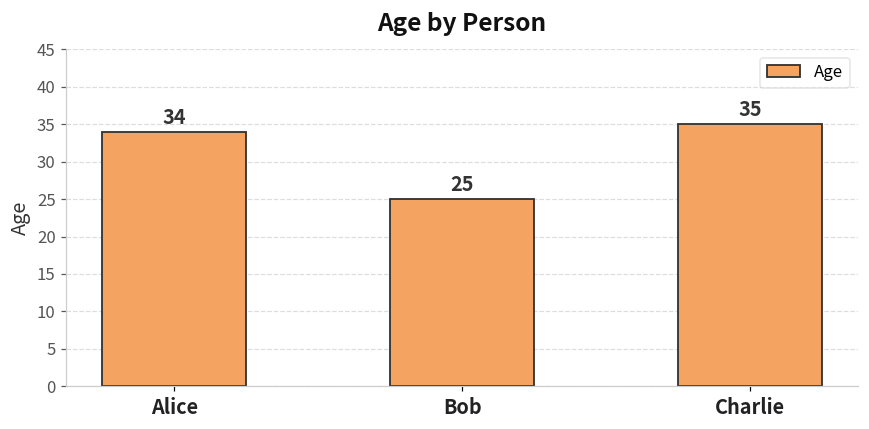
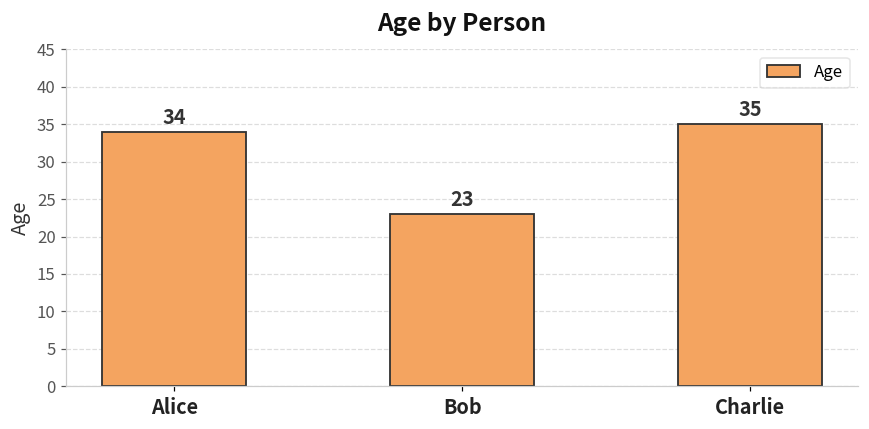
  {
    "Alice": 34,
-   "Bob": 25,
+   "Bob": 23,
    "Charlie": 35
  }
